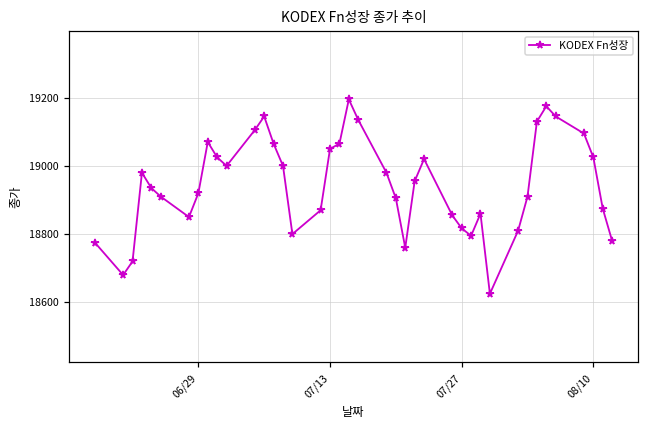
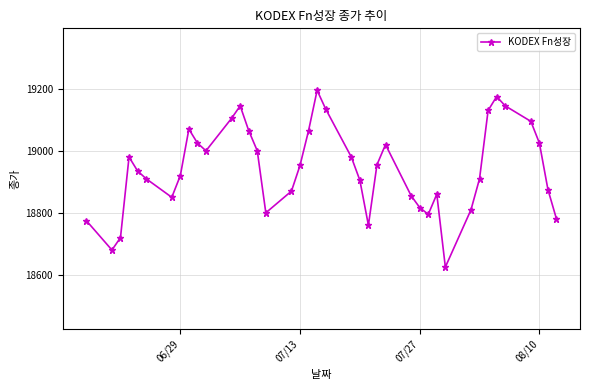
  {
    "06/29": 18920,
-   "07/13": 19050,
+   "07/13": 18950,
    "07/27": 18820,
    "08/10": 19030
  }
